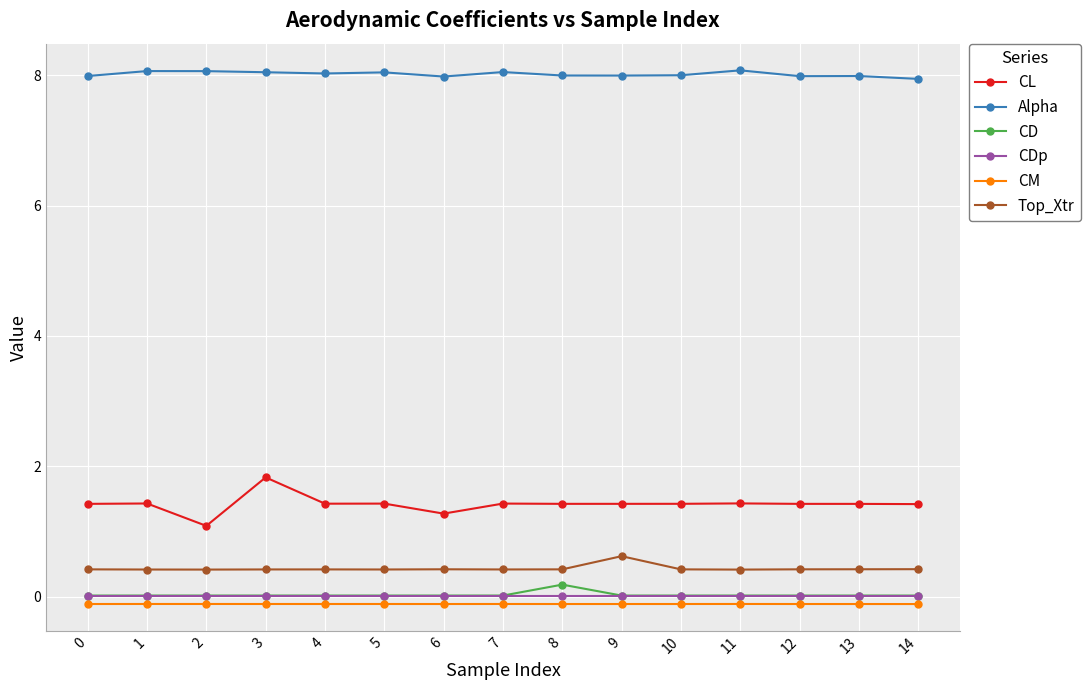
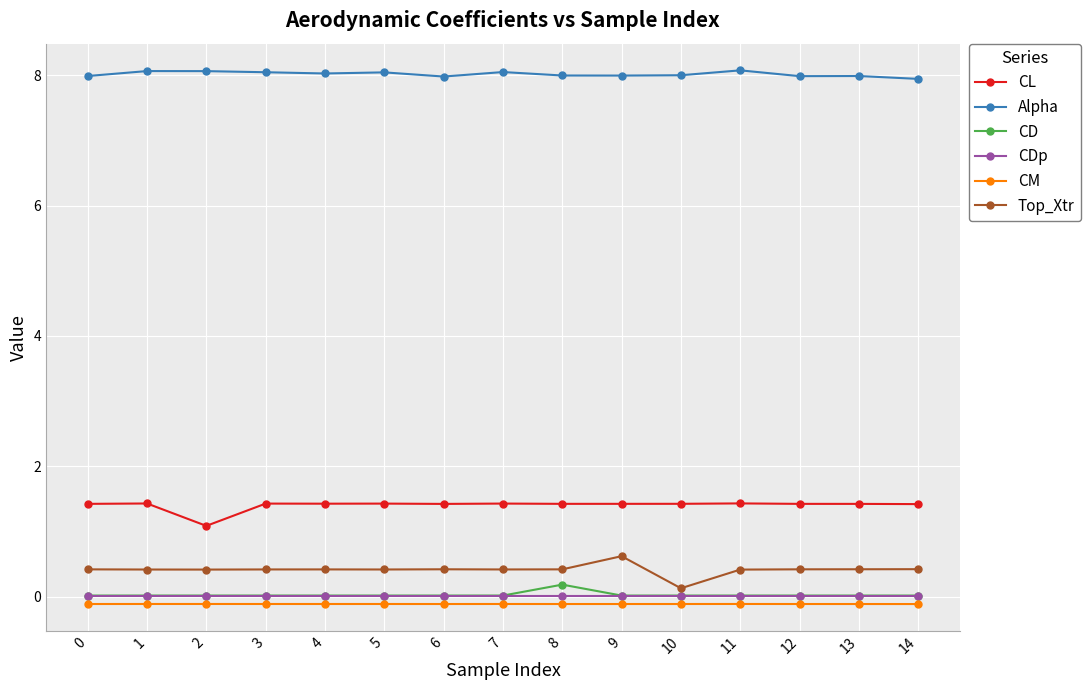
  {
    "CL": {
      "0": 1.4,
      "1": 1.4,
      "2": 1.1,
-     "3": 1.8,
+     "3": 1.4,
      "4": 1.4,
      "5": 1.4,
-     "6": 1.3,
+     "6": 1.4,
      "7": 1.4,
      "8": 1.4,
      "9": 1.4,
      "10": 1.4,
      "11": 1.4,
      "12": 1.4,
      "13": 1.4,
      "14": 1.4
    },
    "Alpha": {
      "0": 8.0,
      "1": 8.1,
      "2": 8.1,
      "3": 8.0,
      "4": 8.0,
      "5": 8.0,
      "6": 8.0,
      "7": 8.1,
      "8": 8.0,
      "9": 8.0,
      "10": 8.0,
      "11": 8.1,
      "12": 8.0,
      "13": 8.0,
      "14": 7.9
    },
    "CD": {
      "8": 0.2
    },
    "CDp": {
      "8": 0.0
    },
    "CM": {
      "0": -0.1,
      "1": -0.1,
      "2": -0.1,
      "3": -0.1,
      "4": -0.1,
      "5": -0.1,
      "6": -0.1,
      "7": -0.1,
      "8": -0.1,
      "9": -0.1,
      "10": -0.1,
      "11": -0.1,
      "12": -0.1,
      "13": -0.1,
      "14": -0.1
    },
    "Top_Xtr": {
      "0": 0.4,
      "1": 0.4,
      "2": 0.4,
      "3": 0.4,
      "4": 0.4,
      "5": 0.4,
      "6": 0.4,
      "7": 0.4,
      "8": 0.4,
      "9": 0.6,
-     "10": 0.4,
+     "10": 0.1,
      "11": 0.4,
      "12": 0.4,
      "13": 0.4,
      "14": 0.4
    }
  }
